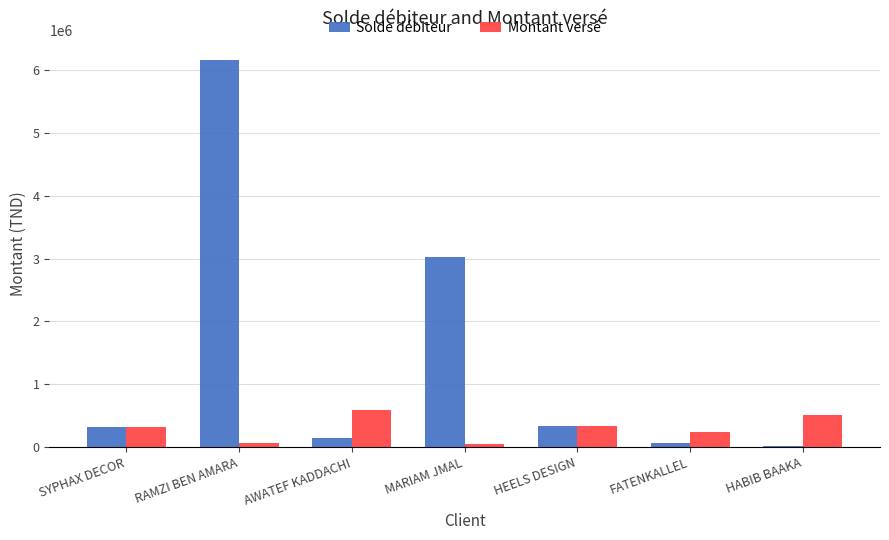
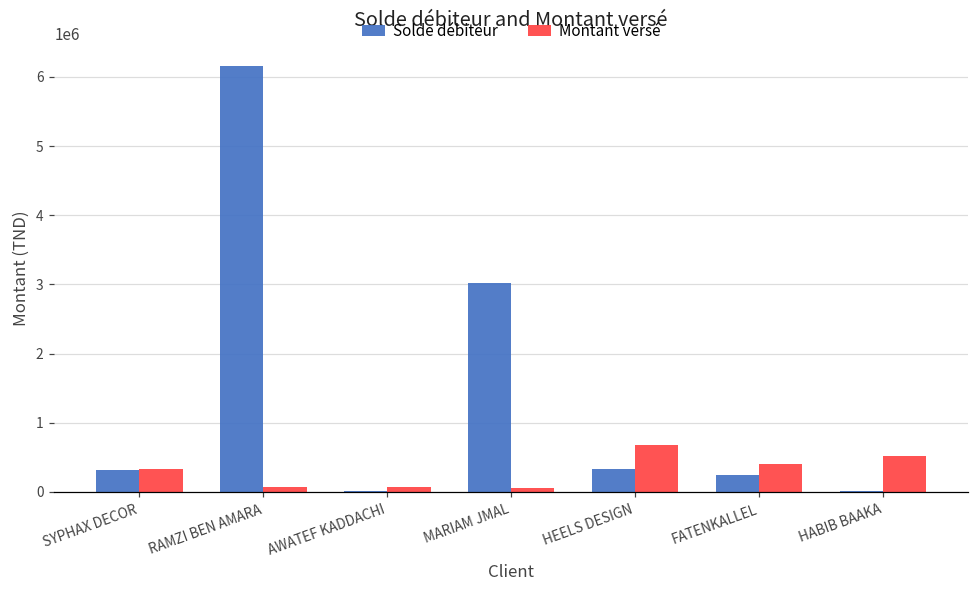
  {
    "Solde débiteur": {
      "SYPHAX DECOR": 300000,
      "RAMZI BEN AMARA": 6200000,
-     "AWATEF KADDACHI": 100000,
+     "AWATEF KADDACHI": 0,
      "MARIAM JMAL": 3000000,
      "HEELS DESIGN": 300000,
-     "FATENKALLEL": 100000
+     "FATENKALLEL": 200000
    },
    "Montant versé": {
      "SYPHAX DECOR": 300000,
      "RAMZI BEN AMARA": 100000,
-     "AWATEF KADDACHI": 600000,
+     "AWATEF KADDACHI": 100000,
      "MARIAM JMAL": 100000,
-     "HEELS DESIGN": 300000,
-     "FATENKALLEL": 200000,
+     "HEELS DESIGN": 700000,
+     "FATENKALLEL": 400000,
      "HABIB BAAKA": 500000
    }
  }
